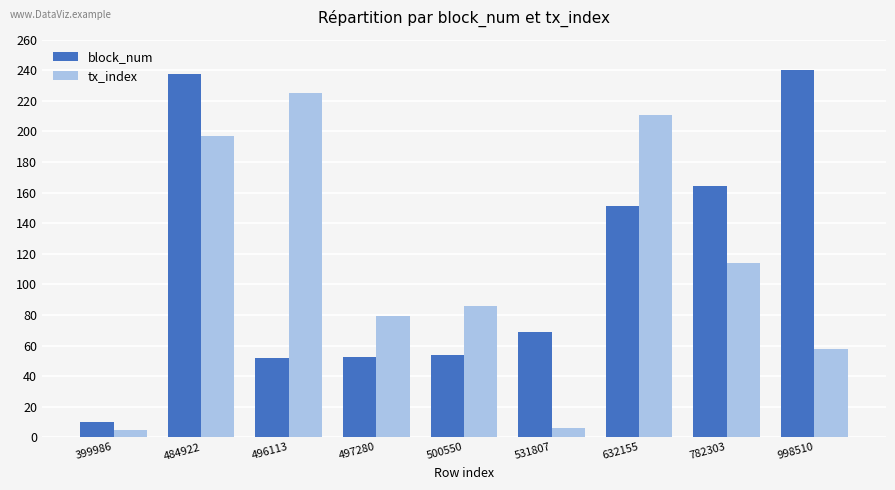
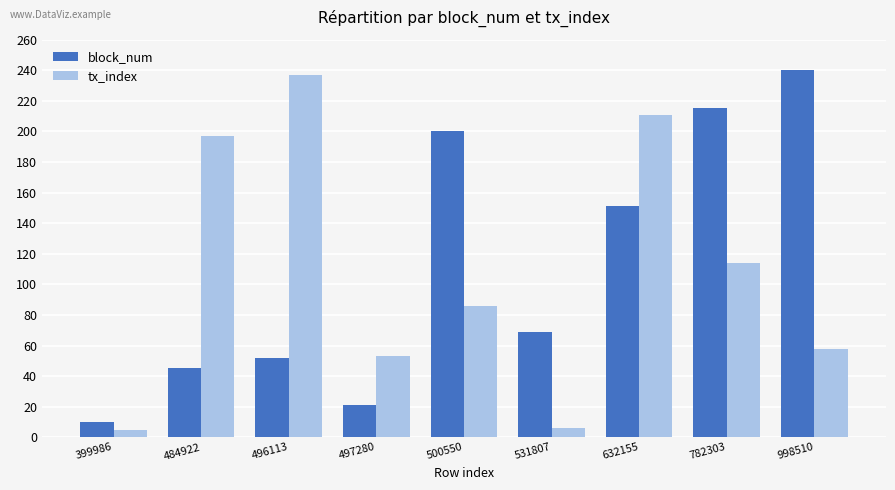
  {
    "block_num": {
      "399986": 10,
-     "484922": 238,
+     "484922": 45,
      "496113": 52,
-     "497280": 52,
-     "500550": 54,
+     "497280": 21,
+     "500550": 200,
      "531807": 69,
      "632155": 151,
-     "782303": 164,
+     "782303": 215,
      "998510": 240
    },
    "tx_index": {
      "399986": 5,
      "484922": 197,
-     "496113": 225,
-     "497280": 79,
+     "496113": 237,
+     "497280": 53,
      "500550": 86,
      "531807": 6,
      "632155": 211,
      "782303": 114,
      "998510": 58
    }
  }
